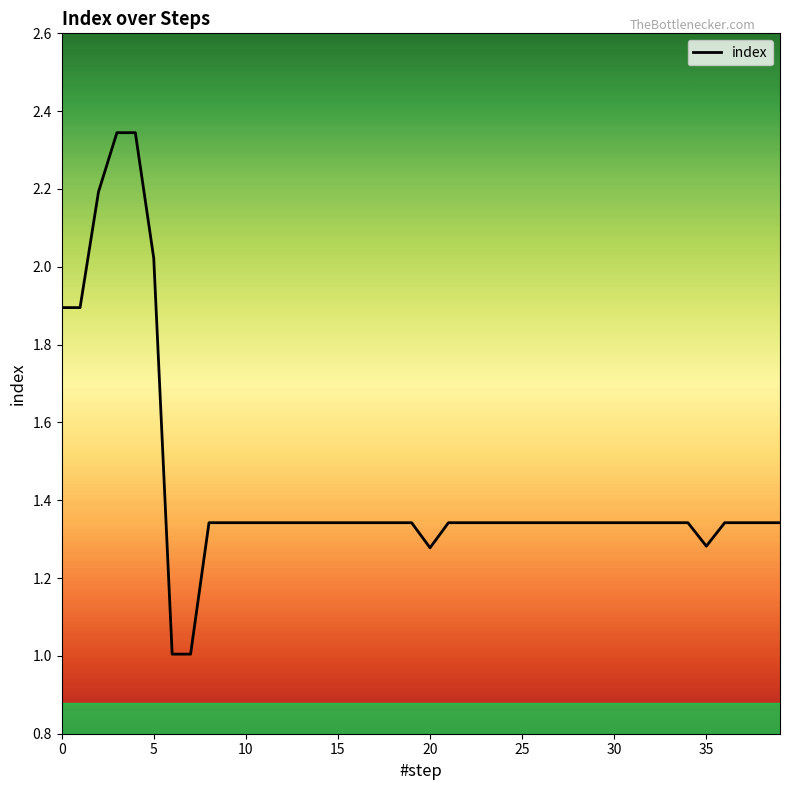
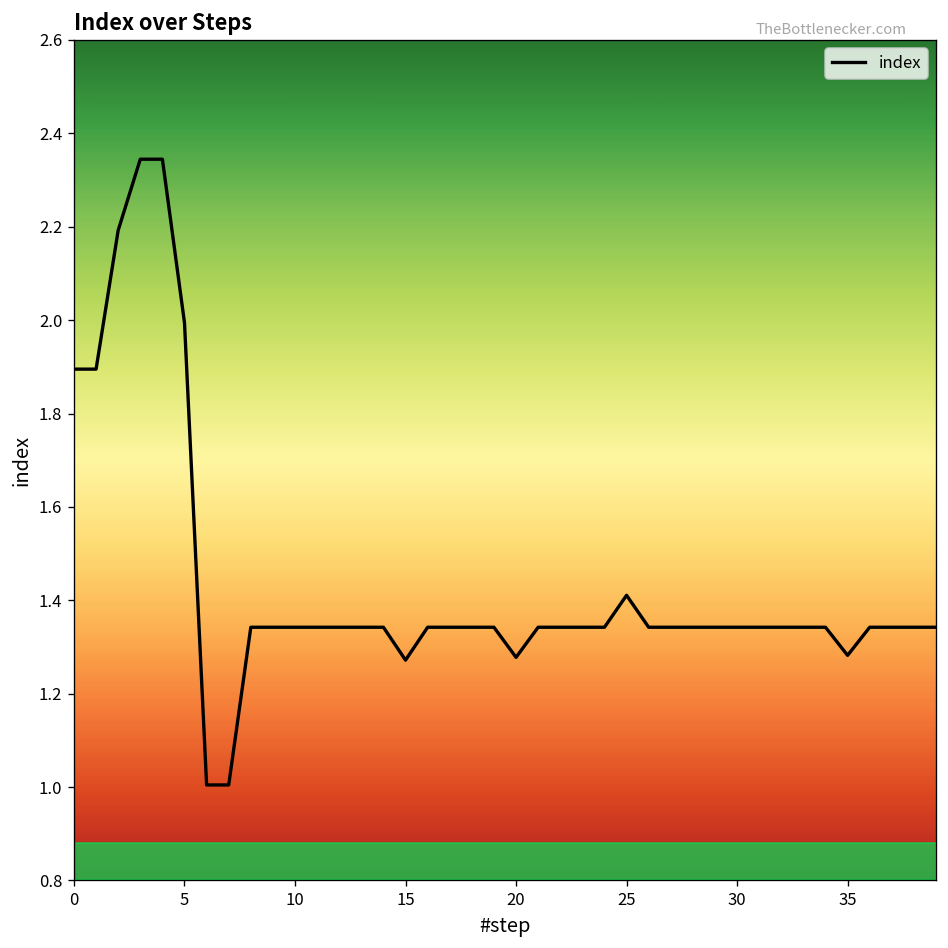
  {
    "0": 1.90,
-   "5": 2.02,
+   "5": 1.99,
    "10": 1.34,
-   "15": 1.34,
+   "15": 1.27,
    "20": 1.28,
-   "25": 1.34,
+   "25": 1.41,
    "30": 1.34,
    "35": 1.28
  }
